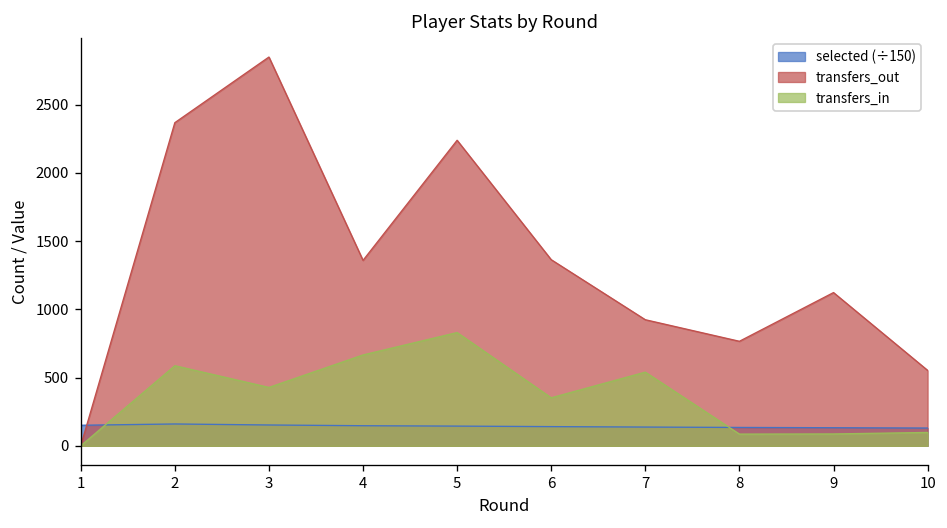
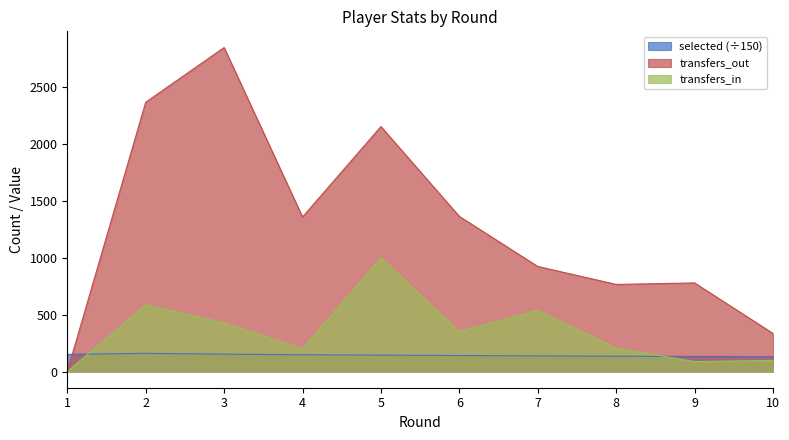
  {
    "selected (÷150)": {
      "1": 150,
      "2": 160,
      "3": 150,
      "4": 150,
      "5": 140,
      "6": 140,
      "7": 140,
      "8": 130,
      "9": 130,
      "10": 130
    },
    "transfers_out": {
      "2": 2370,
      "3": 2850,
      "4": 1360,
-     "5": 2240,
+     "5": 2150,
      "6": 1360,
      "7": 920,
      "8": 770,
-     "9": 1120,
-     "10": 550
+     "9": 780,
+     "10": 340
    },
    "transfers_in": {
      "2": 590,
      "3": 430,
-     "4": 670,
-     "5": 830,
+     "4": 200,
+     "5": 1000,
      "6": 350,
      "7": 540,
-     "8": 90,
+     "8": 210,
      "9": 90,
      "10": 100
    }
  }
